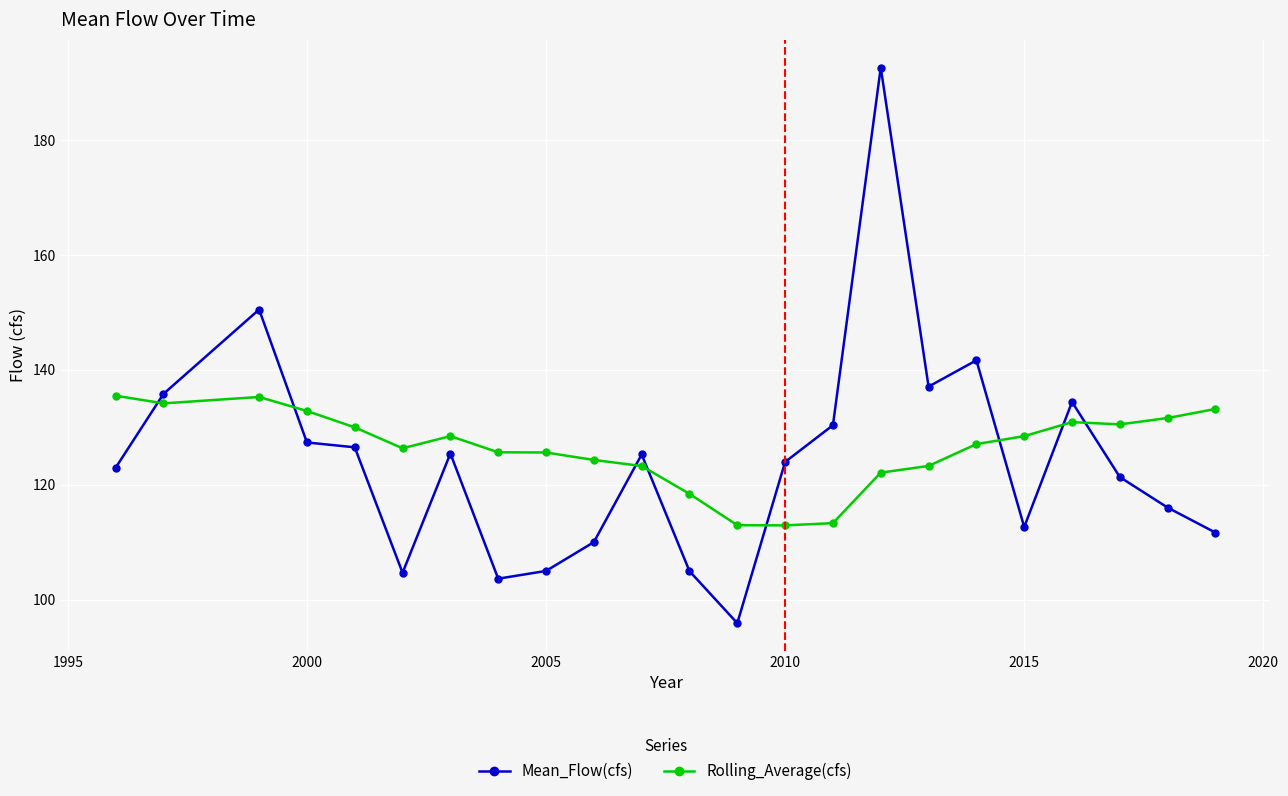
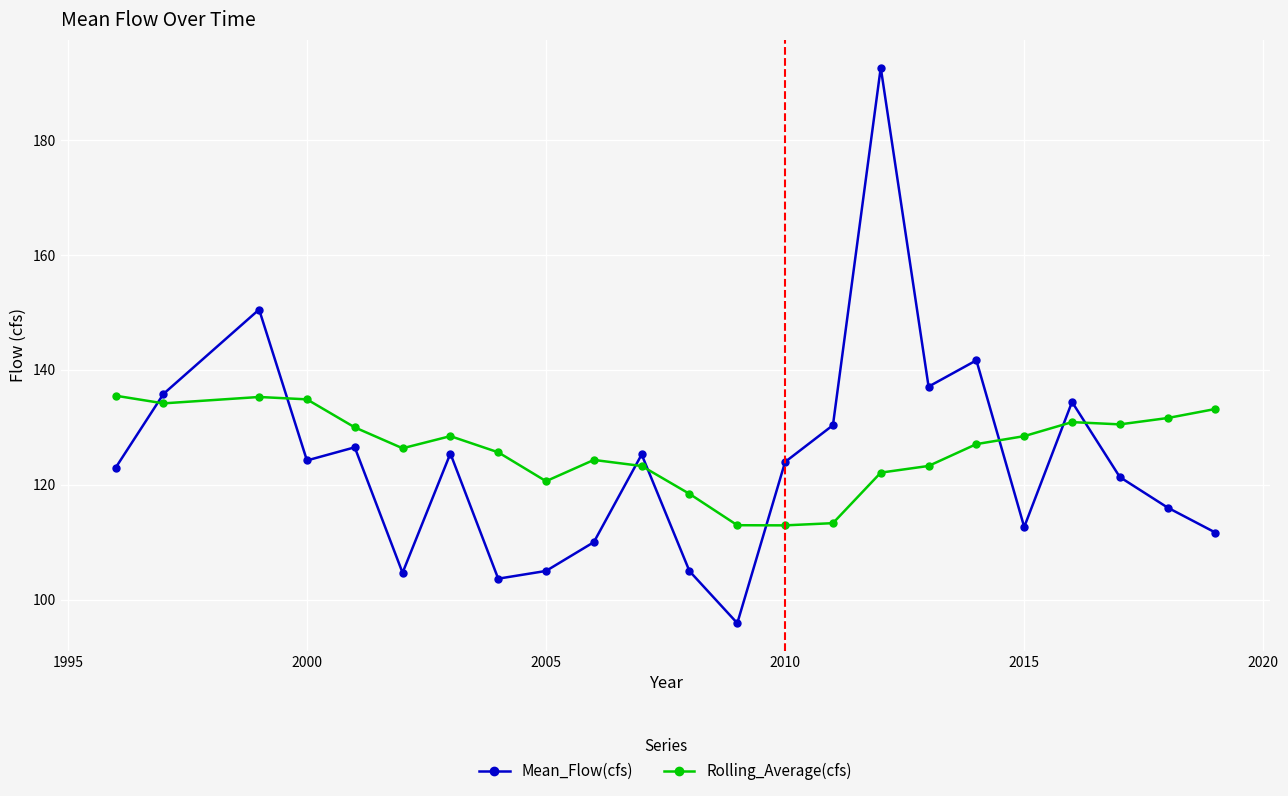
  {
    "Mean_Flow(cfs)": {
-     "2000": 127,
+     "2000": 124,
      "2005": 105,
      "2010": 124,
      "2015": 113
    },
    "Rolling_Average(cfs)": {
-     "2000": 133,
-     "2005": 126,
+     "2000": 135,
+     "2005": 121,
      "2010": 113,
      "2015": 128
    }
  }
